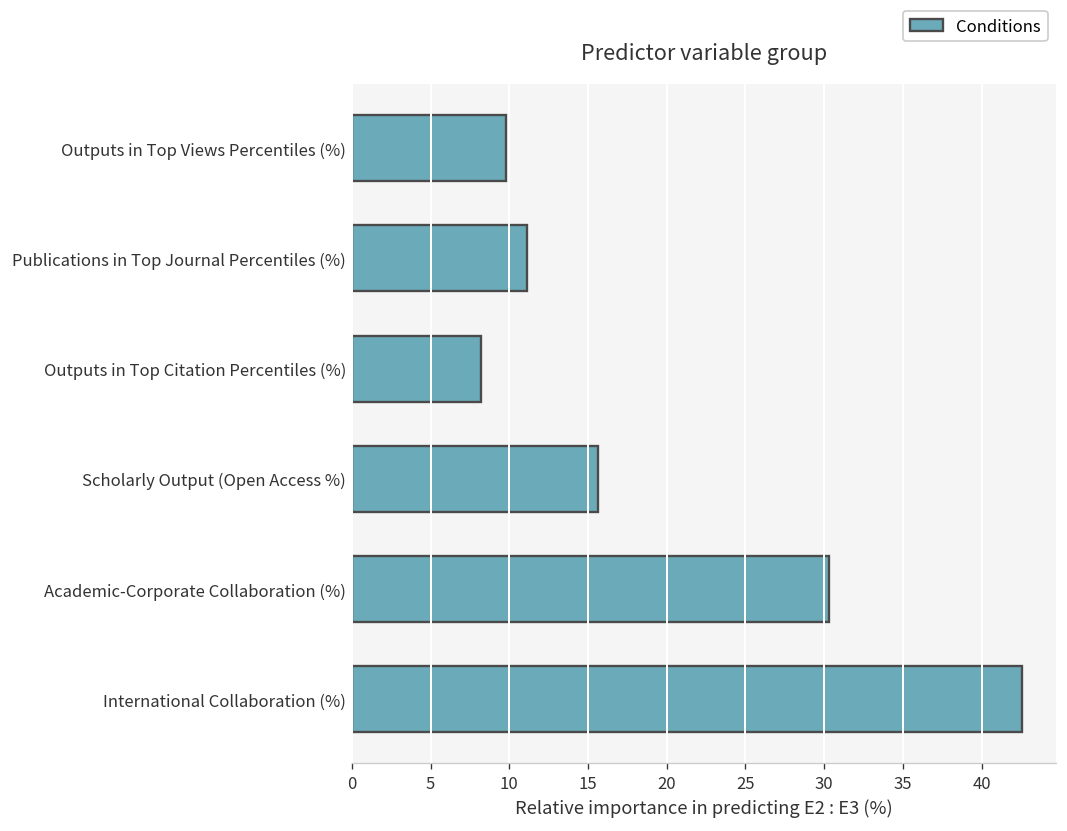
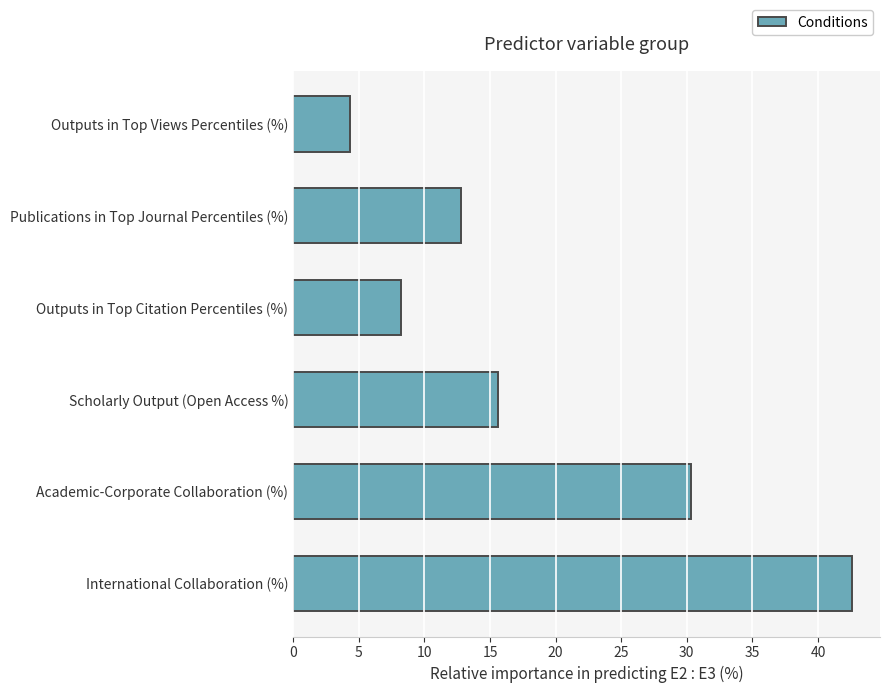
  {
-   "Outputs in Top Views Percentiles (%)": 9.8,
-   "Publications in Top Journal Percentiles (%)": 11.1,
+   "Outputs in Top Views Percentiles (%)": 4.3,
+   "Publications in Top Journal Percentiles (%)": 12.8,
    "Outputs in Top Citation Percentiles (%)": 8.2,
    "Scholarly Output (Open Access %)": 15.6,
    "Academic-Corporate Collaboration (%)": 30.3,
    "International Collaboration (%)": 42.6
  }
